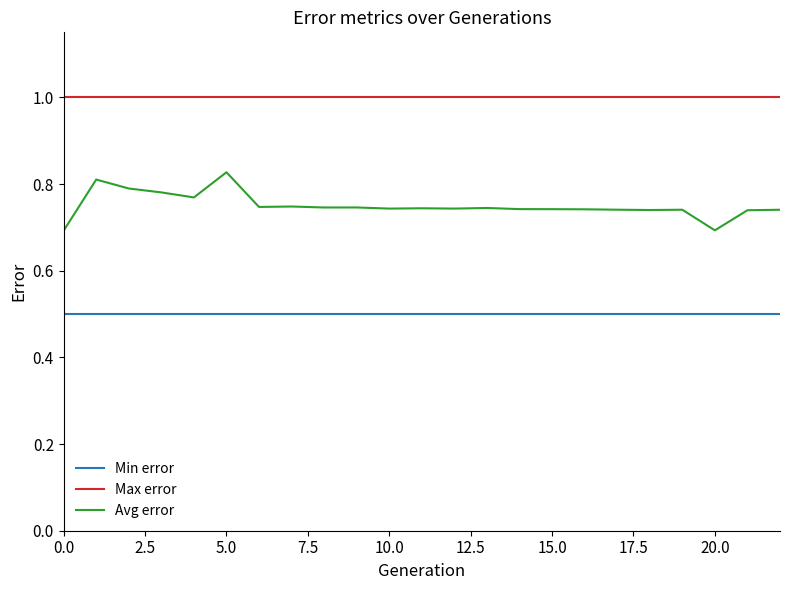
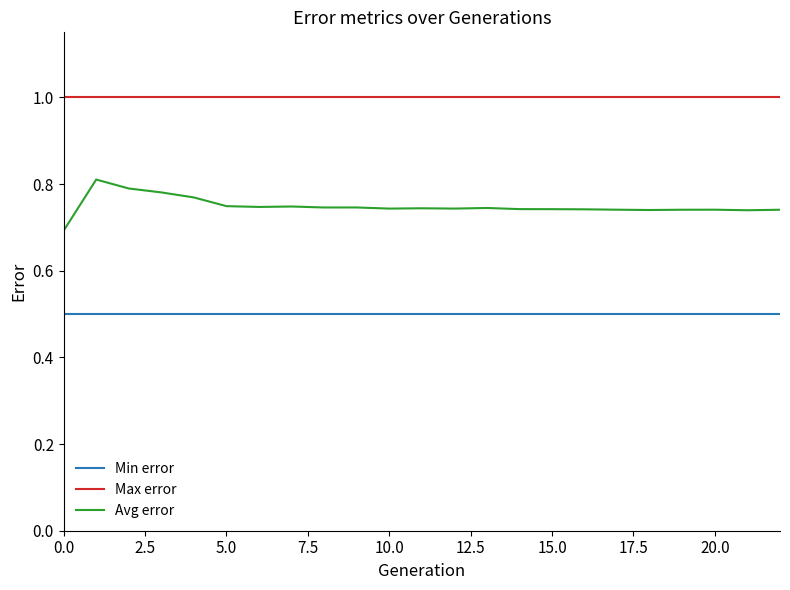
  {
    "Min error": {
      "0.0": 0.50,
      "5.0": 0.50,
      "10.0": 0.50,
      "15.0": 0.50,
      "20.0": 0.50
    },
    "Max error": {
      "0.0": 1.00,
      "5.0": 1.00,
      "10.0": 1.00,
      "15.0": 1.00,
      "20.0": 1.00
    },
    "Avg error": {
      "0.0": 0.69,
-     "5.0": 0.83,
+     "5.0": 0.75,
      "10.0": 0.74,
      "15.0": 0.74,
-     "20.0": 0.69
+     "20.0": 0.74
    }
  }
